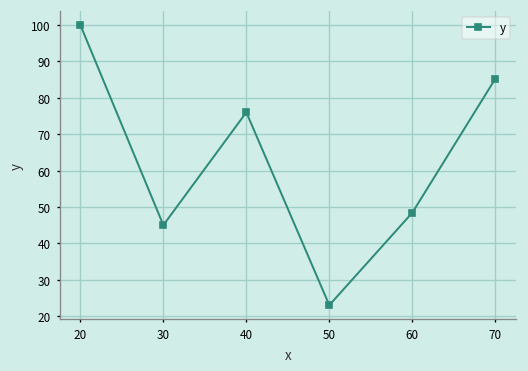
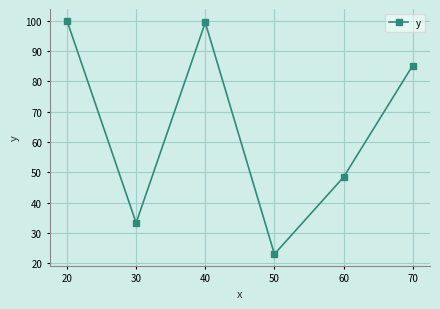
  {
    "20": 100,
-   "30": 45,
-   "40": 76,
+   "30": 33,
+   "40": 99,
    "50": 23,
    "60": 48,
    "70": 85
  }
